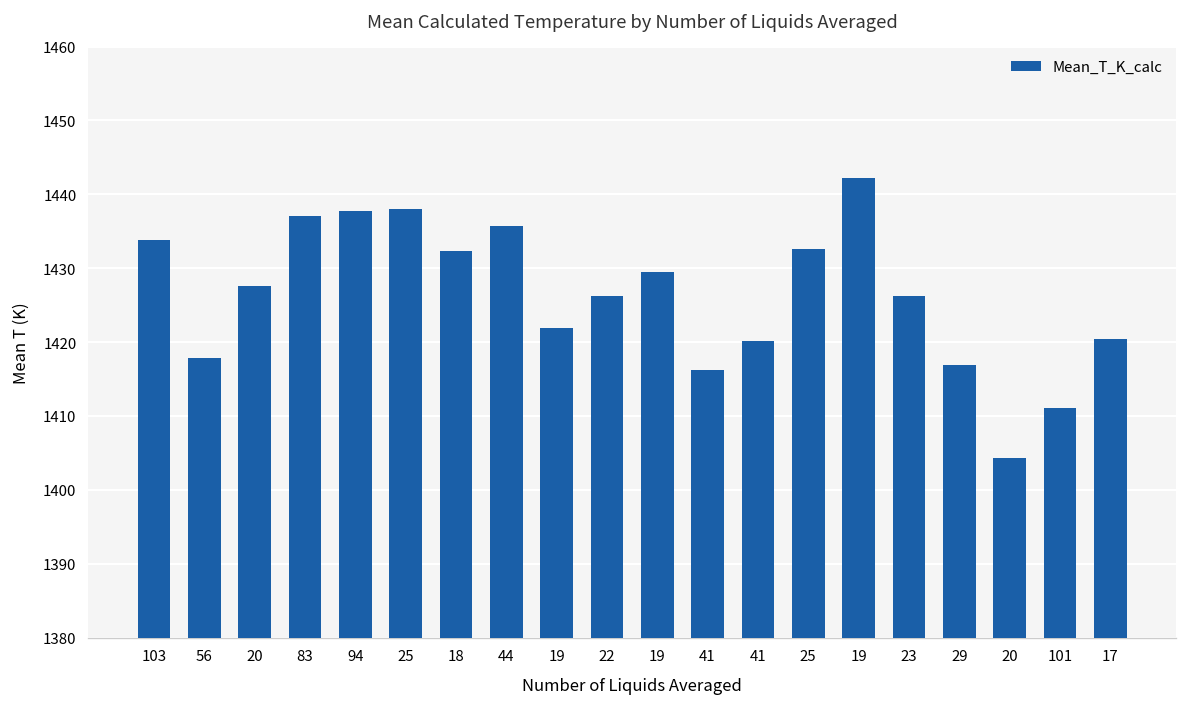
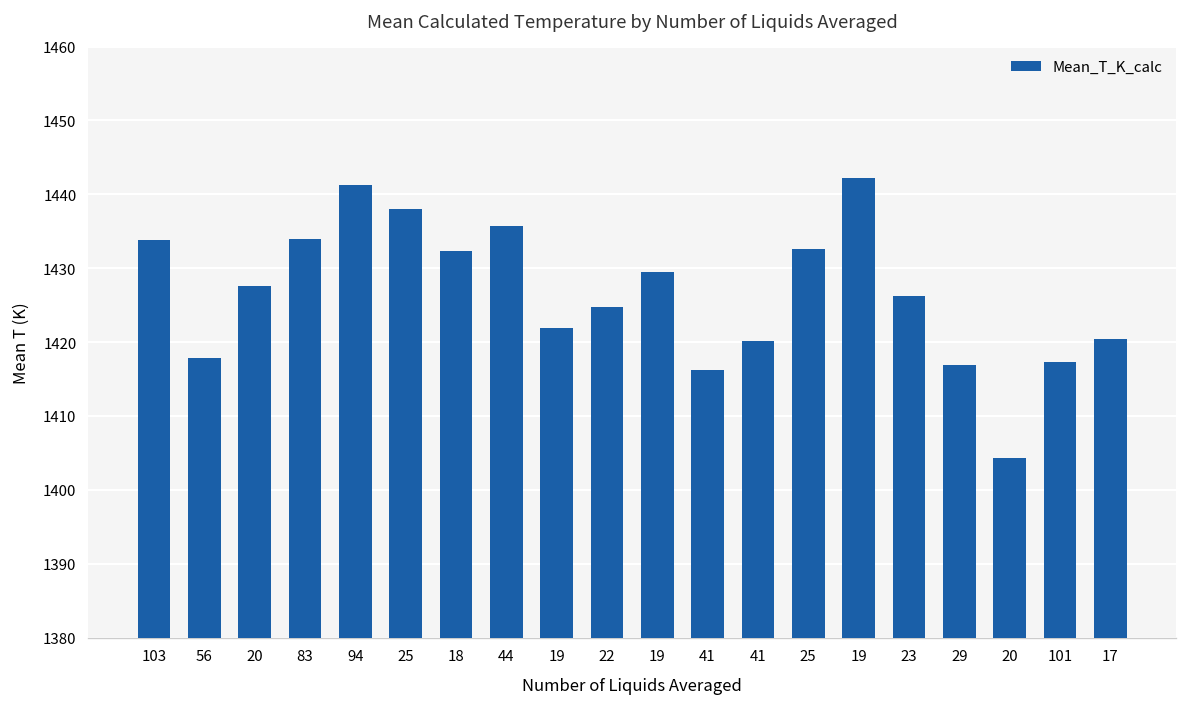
  {
    "103": 1434,
    "56": 1418,
-   "83": 1437,
-   "94": 1438,
+   "83": 1434,
+   "94": 1441,
    "18": 1432,
    "44": 1436,
-   "22": 1426,
+   "22": 1425,
    "23": 1426,
    "29": 1417,
-   "101": 1411,
+   "101": 1417,
    "17": 1420
  }
